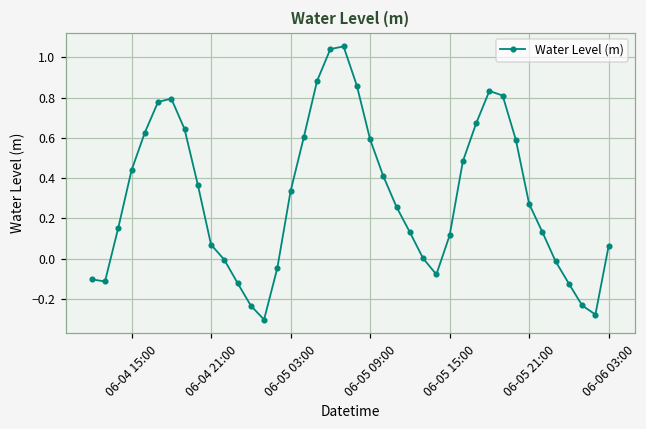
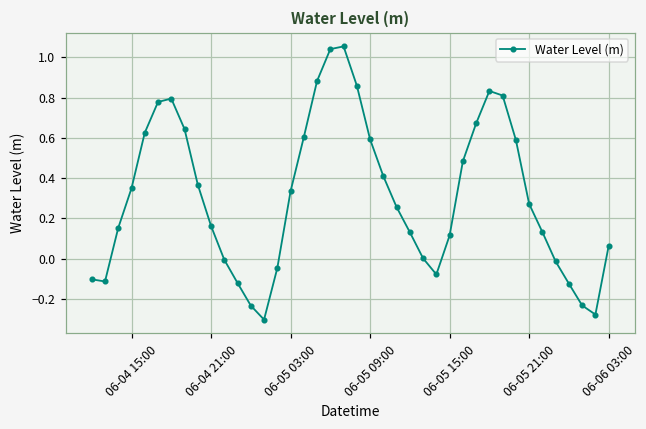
  {
-   "06-04 15:00": 0.44,
-   "06-04 21:00": 0.07,
+   "06-04 15:00": 0.35,
+   "06-04 21:00": 0.16,
    "06-05 03:00": 0.33,
    "06-05 09:00": 0.59,
    "06-05 15:00": 0.12,
    "06-05 21:00": 0.27,
    "06-06 03:00": 0.06
  }
